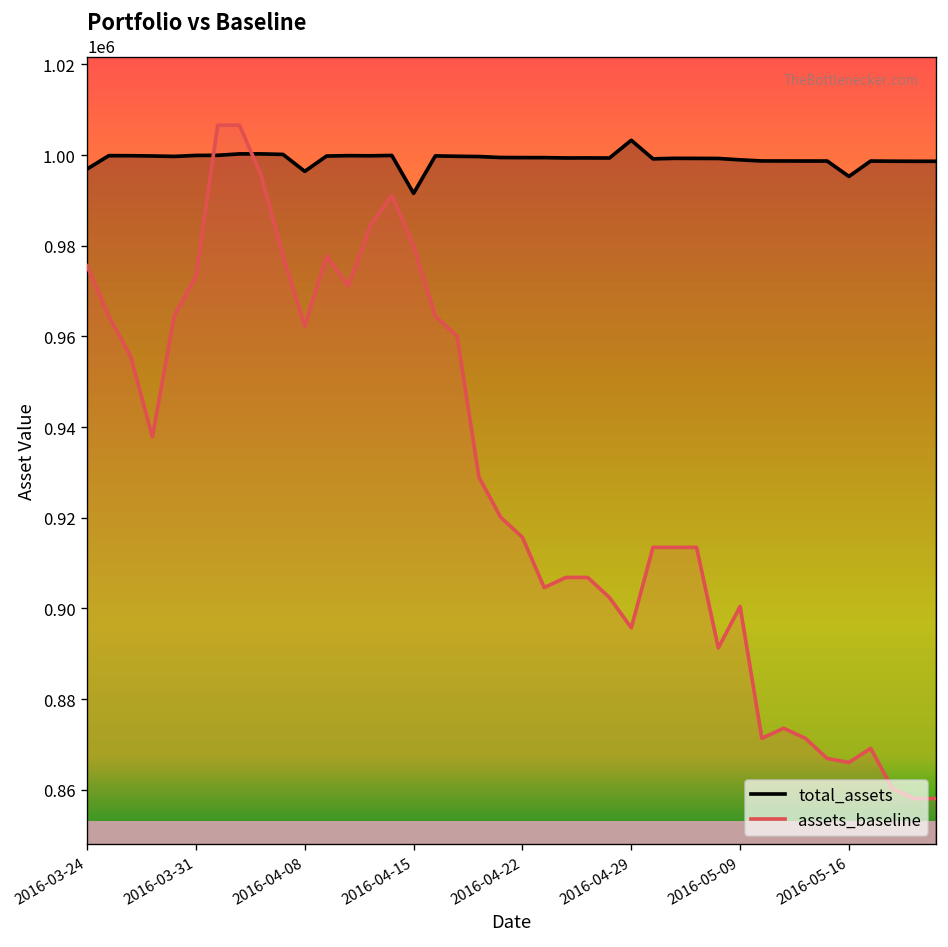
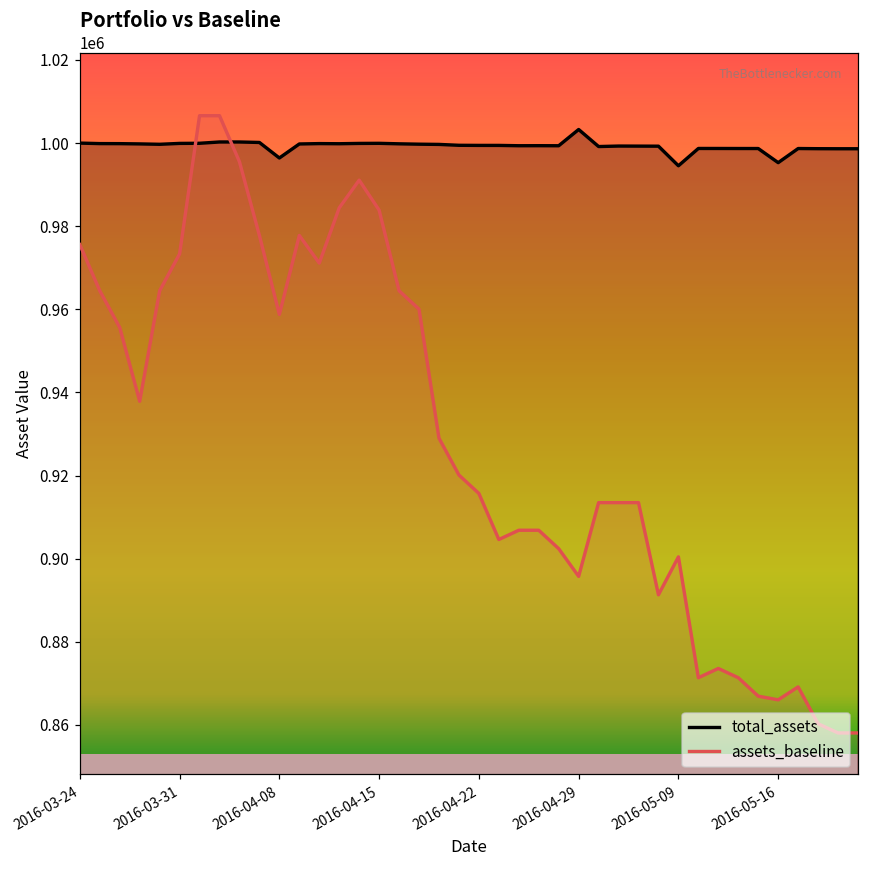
  {
    "total_assets": {
-     "2016-03-24": 997000,
+     "2016-03-24": 1000000,
      "2016-03-31": 1000000,
      "2016-04-08": 996000,
-     "2016-04-15": 992000,
+     "2016-04-15": 1000000,
      "2016-04-22": 999000,
      "2016-04-29": 1003000,
-     "2016-05-09": 999000,
+     "2016-05-09": 995000,
      "2016-05-16": 995000
    },
    "assets_baseline": {
      "2016-03-24": 976000,
      "2016-03-31": 973000,
-     "2016-04-08": 962000,
-     "2016-04-15": 980000,
+     "2016-04-08": 959000,
+     "2016-04-15": 984000,
      "2016-04-22": 916000,
      "2016-04-29": 896000,
      "2016-05-09": 900000,
      "2016-05-16": 866000
    }
  }
